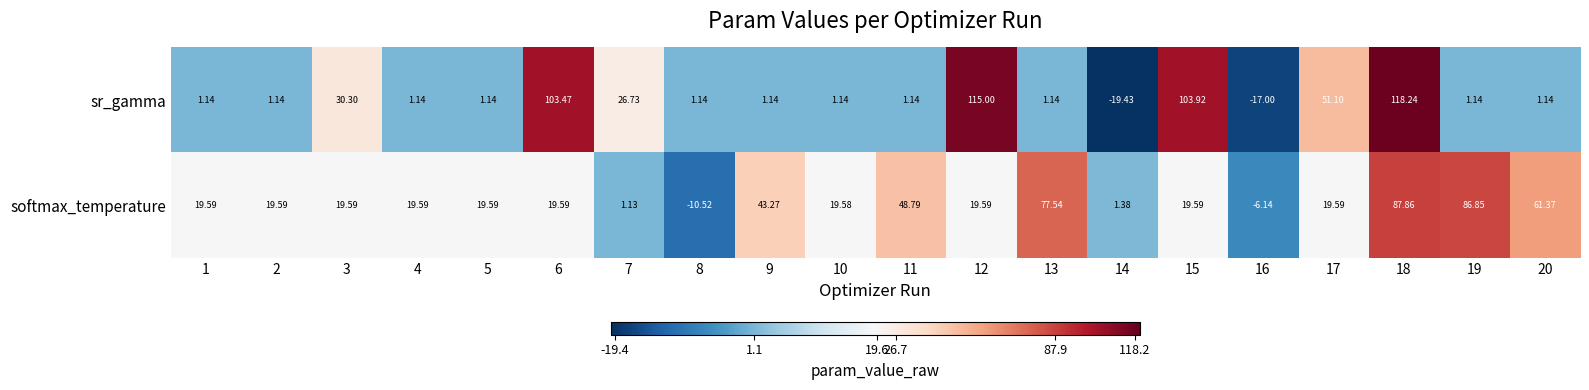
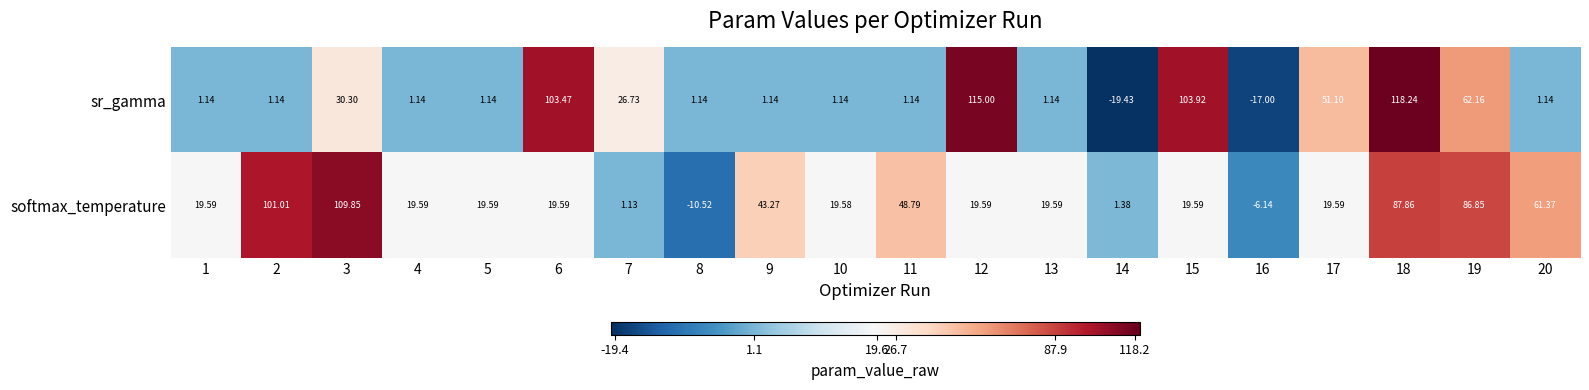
  {
    "sr_gamma": {
      "1": 1.14,
      "2": 1.14,
      "3": 30.30,
      "4": 1.14,
      "5": 1.14,
      "6": 103.47,
      "7": 26.73,
      "8": 1.14,
      "9": 1.14,
      "10": 1.14,
      "11": 1.14,
      "12": 115.00,
      "13": 1.14,
      "14": -19.43,
      "15": 103.92,
      "16": -17.00,
      "17": 51.10,
      "18": 118.24,
-     "19": 1.14,
+     "19": 62.16,
      "20": 1.14
    },
    "softmax_temperature": {
      "1": 19.59,
-     "2": 19.59,
-     "3": 19.59,
+     "2": 101.01,
+     "3": 109.85,
      "4": 19.59,
      "5": 19.59,
      "6": 19.59,
      "7": 1.13,
      "8": -10.52,
      "9": 43.27,
      "10": 19.58,
      "11": 48.79,
      "12": 19.59,
-     "13": 77.54,
+     "13": 19.59,
      "14": 1.38,
      "15": 19.59,
      "16": -6.14,
      "17": 19.59,
      "18": 87.86,
      "19": 86.85,
      "20": 61.37
    }
  }
